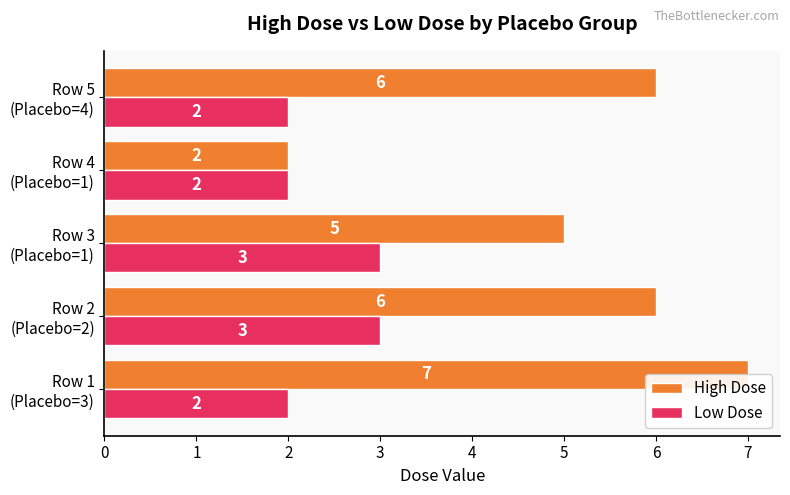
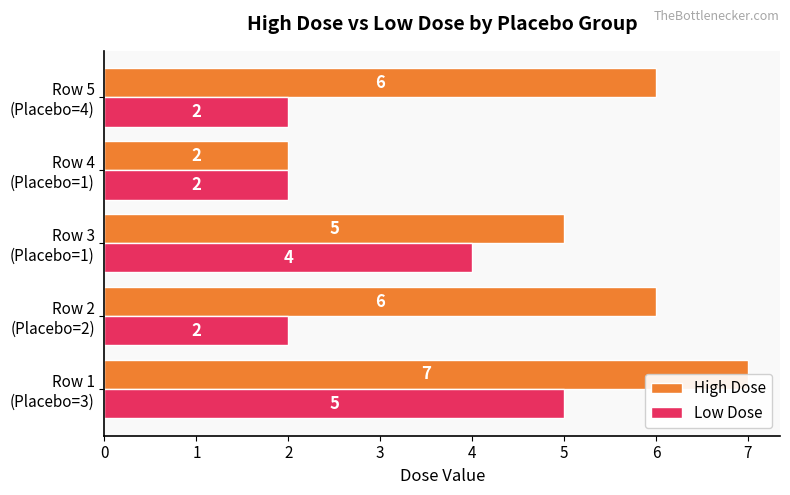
  {
    "High Dose": {
      "Row 5 (Placebo=4)": 6,
      "Row 4 (Placebo=1)": 2,
      "Row 3 (Placebo=1)": 5,
      "Row 2 (Placebo=2)": 6
    },
    "Low Dose": {
      "Row 5 (Placebo=4)": 2,
      "Row 4 (Placebo=1)": 2,
-     "Row 3 (Placebo=1)": 3,
-     "Row 2 (Placebo=2)": 3,
-     "Row 1 (Placebo=3)": 2
+     "Row 3 (Placebo=1)": 4,
+     "Row 2 (Placebo=2)": 2,
+     "Row 1 (Placebo=3)": 5
    }
  }
